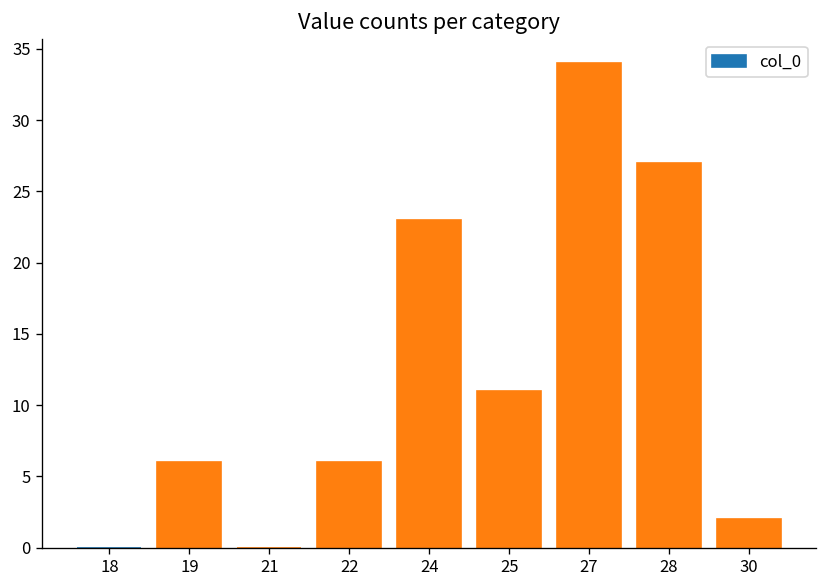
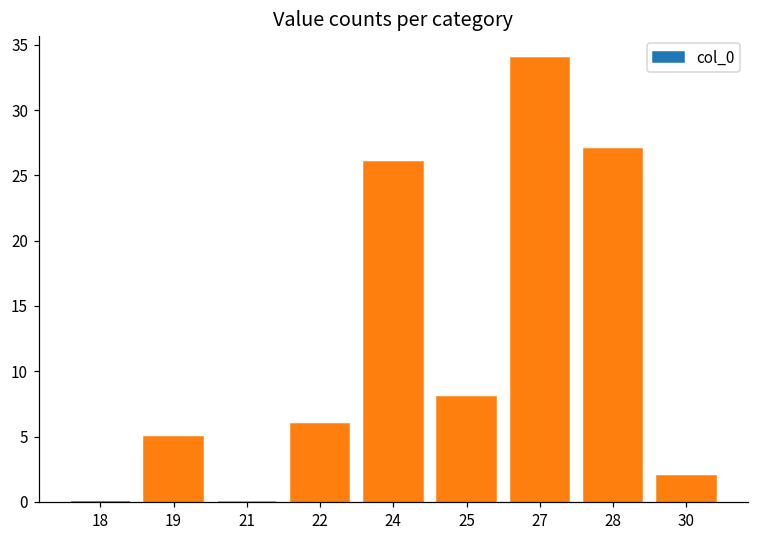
  {
    "18": 0,
-   "19": 6,
+   "19": 5,
    "21": 0,
    "22": 6,
-   "24": 23,
-   "25": 11,
+   "24": 26,
+   "25": 8,
    "27": 34,
    "28": 27,
    "30": 2
  }
